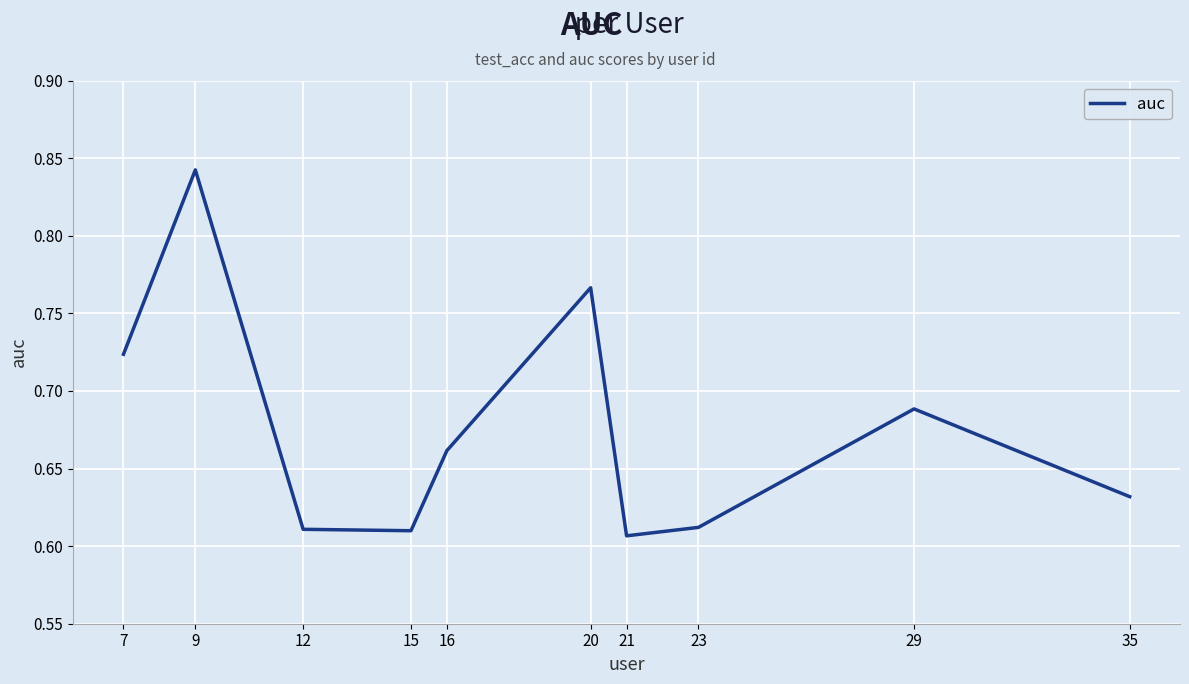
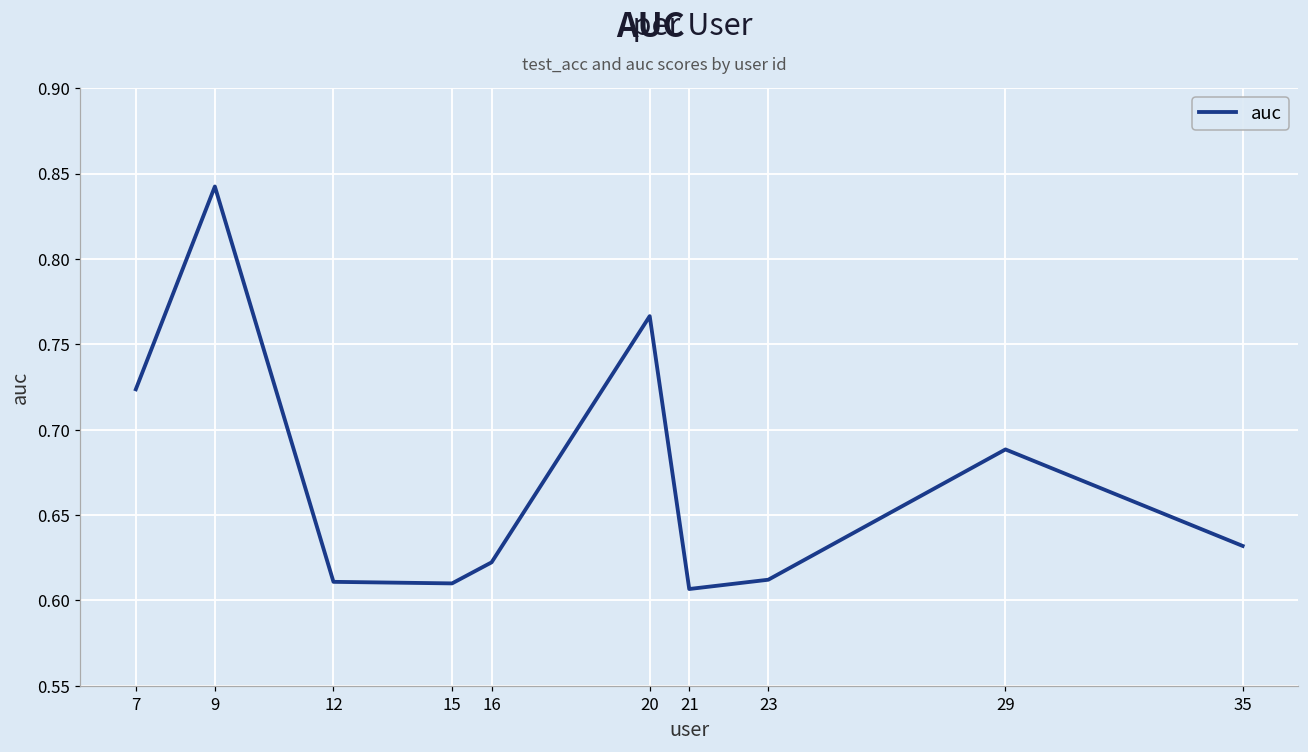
  {
    "7": 0.724,
    "9": 0.842,
    "12": 0.611,
    "15": 0.610,
-   "16": 0.662,
+   "16": 0.622,
    "20": 0.766,
    "21": 0.607,
    "23": 0.612,
    "29": 0.688,
    "35": 0.632
  }
